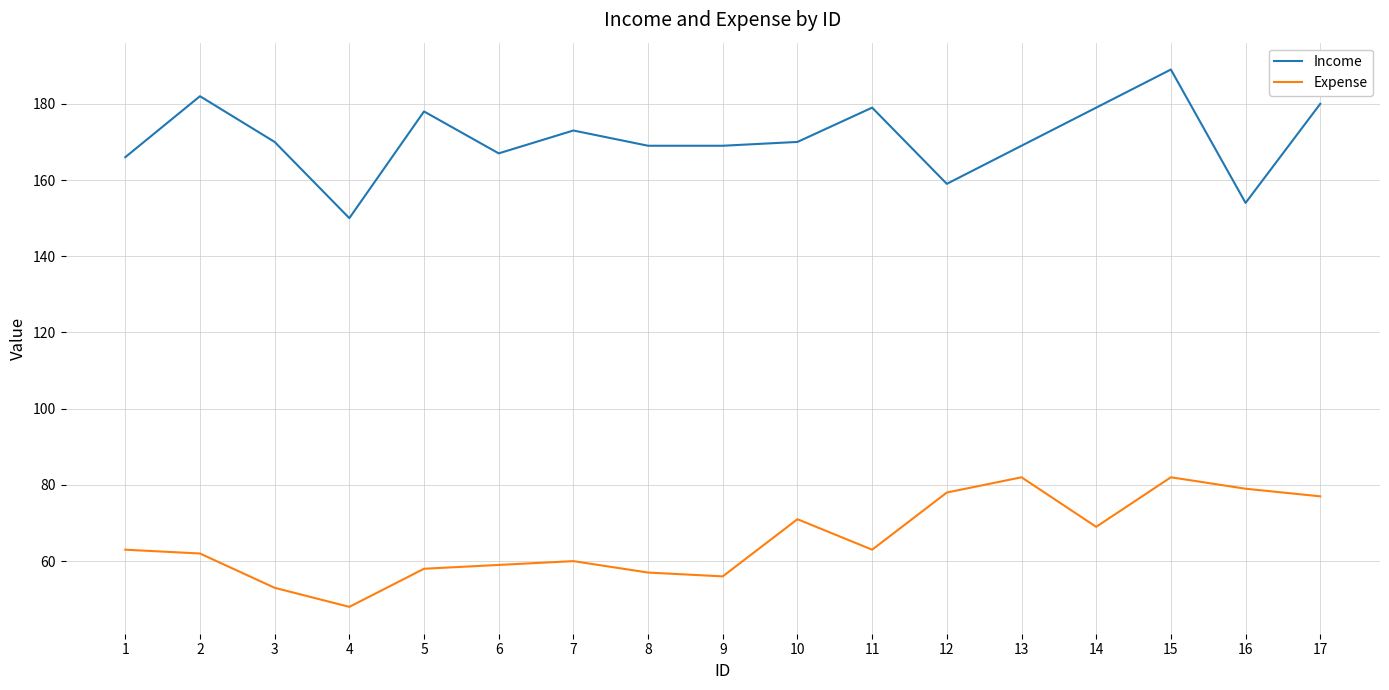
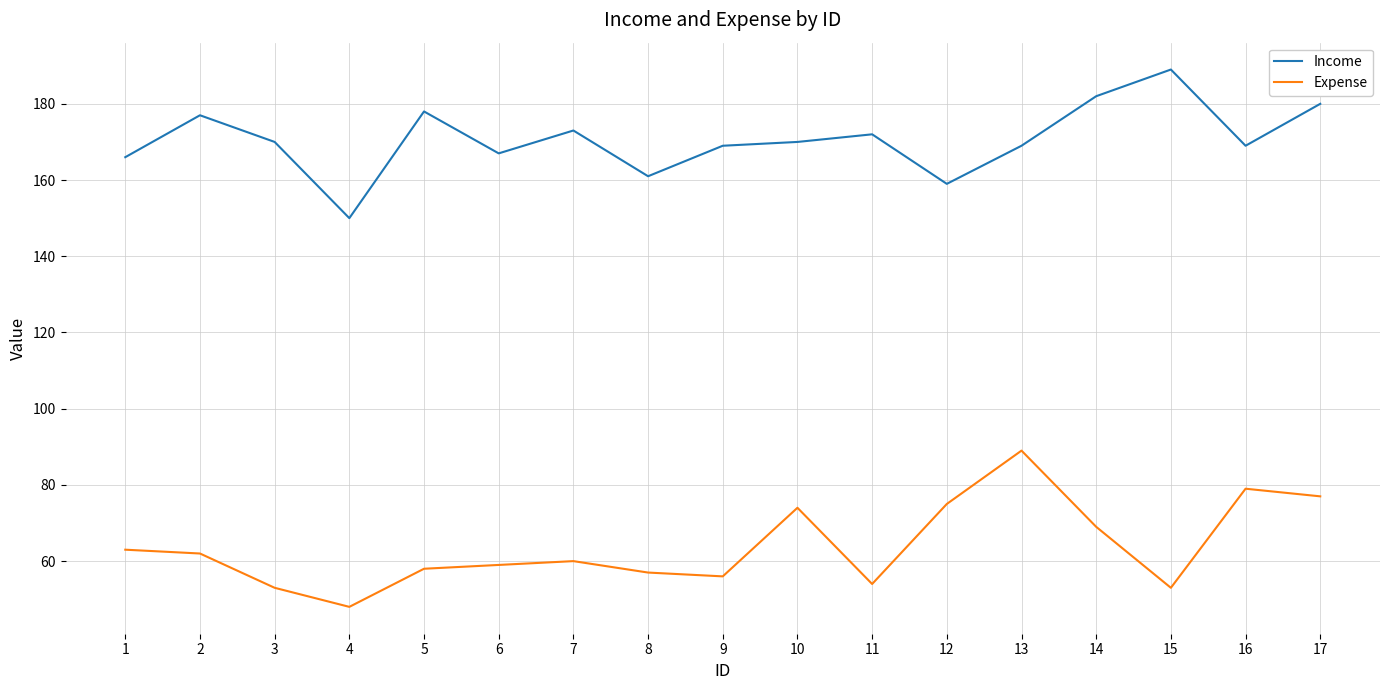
  {
    "Income": {
      "1": 166,
-     "2": 182,
+     "2": 177,
      "3": 170,
      "4": 150,
      "5": 178,
      "6": 167,
      "7": 173,
-     "8": 169,
+     "8": 161,
      "9": 169,
      "10": 170,
-     "11": 179,
+     "11": 172,
      "12": 159,
      "13": 169,
-     "14": 179,
+     "14": 182,
      "15": 189,
-     "16": 154,
+     "16": 169,
      "17": 180
    },
    "Expense": {
      "1": 63,
      "2": 62,
      "3": 53,
      "4": 48,
      "5": 58,
      "6": 59,
      "7": 60,
      "8": 57,
      "9": 56,
-     "10": 71,
-     "11": 63,
-     "12": 78,
-     "13": 82,
+     "10": 74,
+     "11": 54,
+     "12": 75,
+     "13": 89,
      "14": 69,
-     "15": 82,
+     "15": 53,
      "16": 79,
      "17": 77
    }
  }
